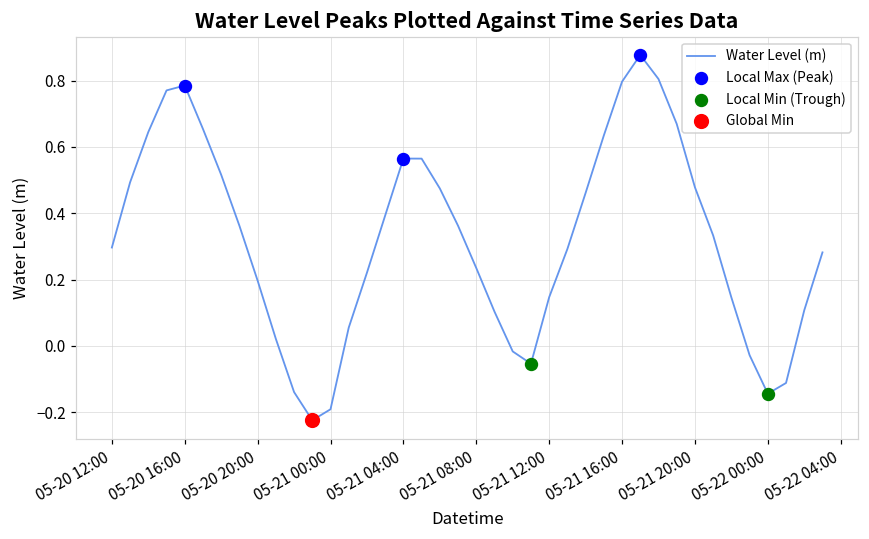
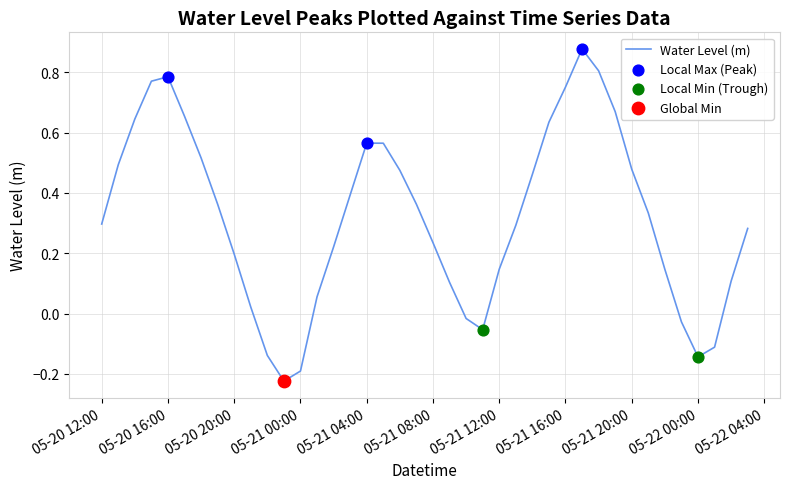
  {
    "Water Level (m)": {
      "05-20 12:00": 0.30,
      "05-20 20:00": 0.20,
      "05-21 00:00": -0.19,
      "05-21 08:00": 0.23,
      "05-21 12:00": 0.15,
-     "05-21 16:00": 0.80,
+     "05-21 16:00": 0.75,
      "05-21 20:00": 0.48
    }
  }
